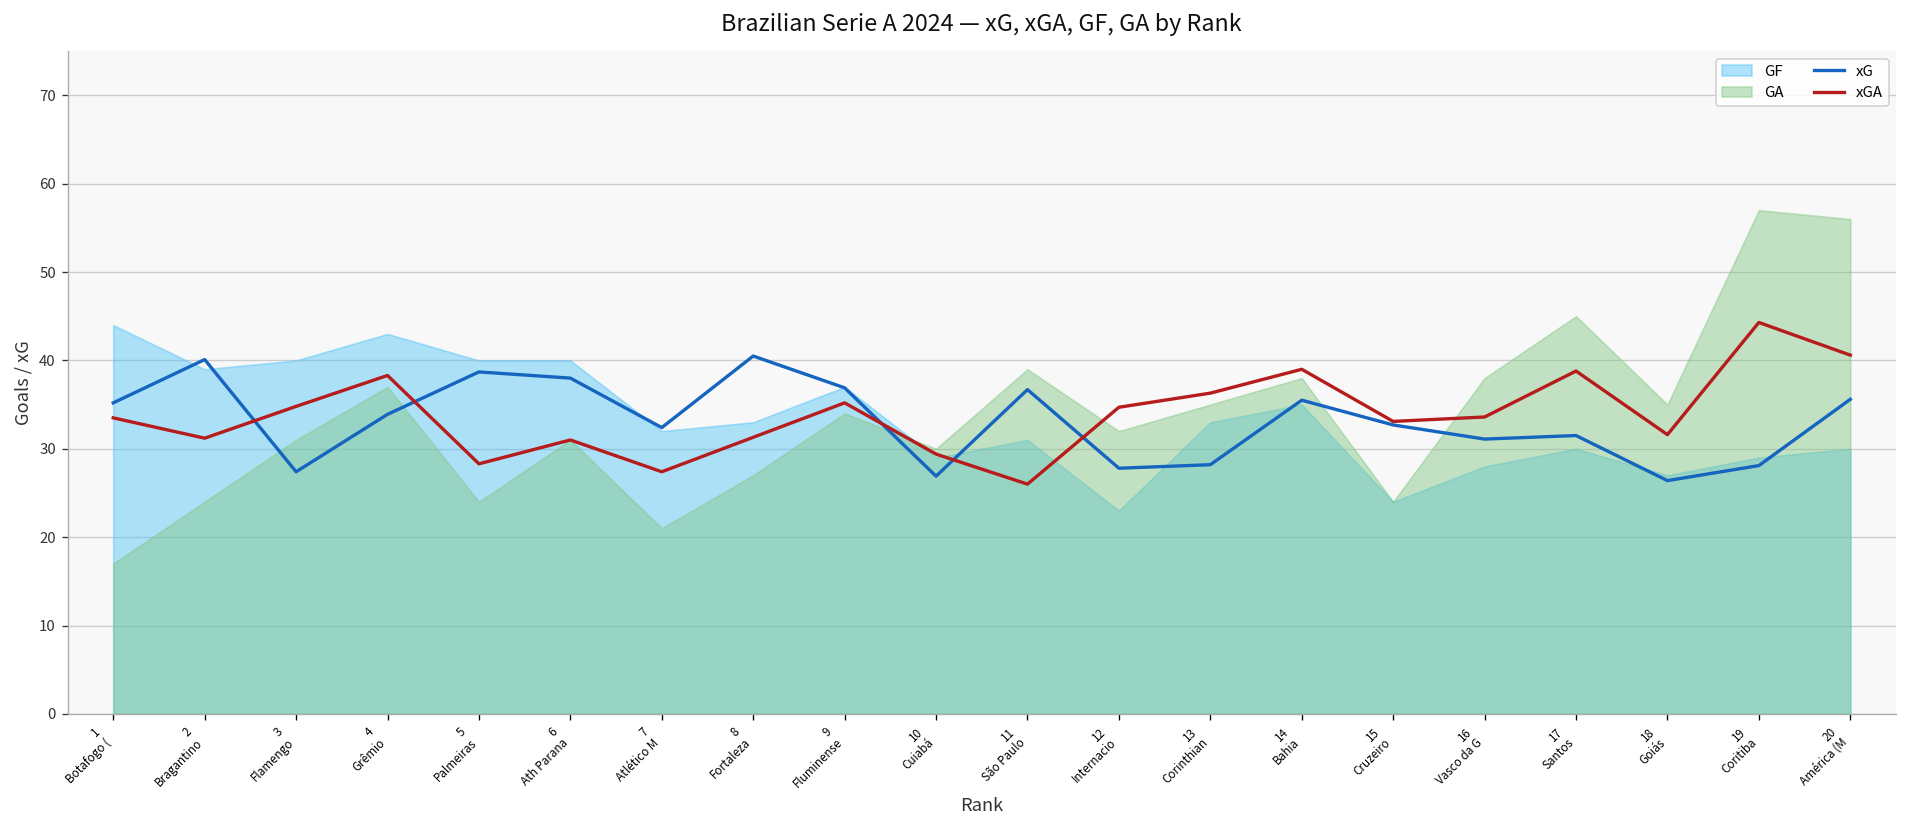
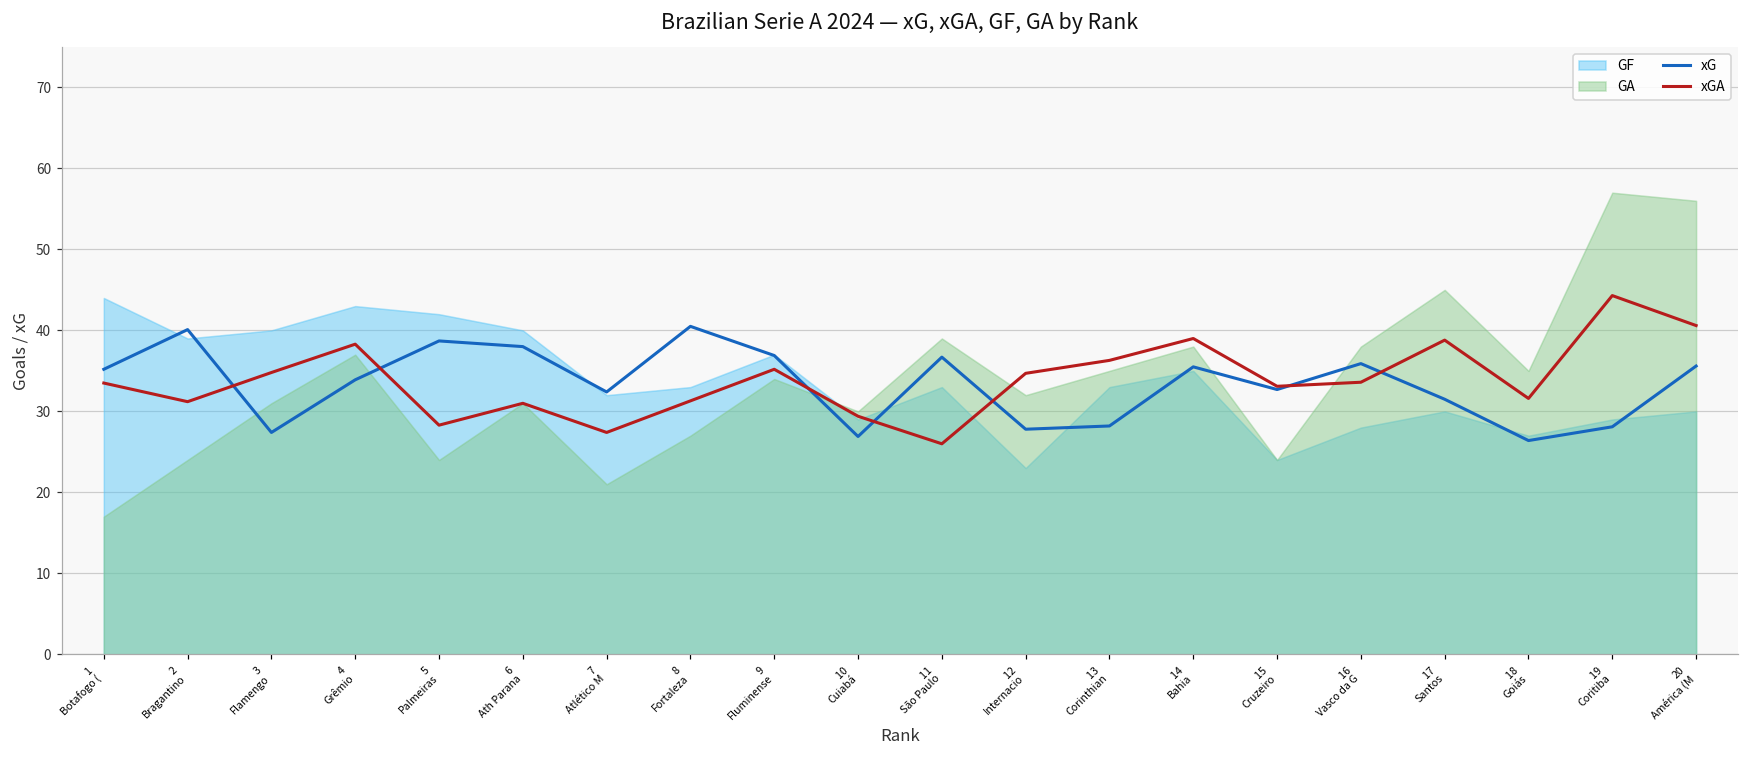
  {
    "xG": {
      "1 Botafogo (": 35,
      "2 Bragantino": 40,
      "3 Flamengo": 27,
      "4 Grêmio": 34,
      "5 Palmeiras": 39,
      "6 Ath Parana": 38,
      "7 Atlético M": 32,
      "8 Fortaleza": 41,
      "10 Cuiabá": 27,
      "11 São Paulo": 37,
      "12 Internacio": 28,
      "13 Corinthian": 28,
      "14 Bahia": 36,
      "15 Cruzeiro": 33,
-     "16 Vasco da G": 31,
+     "16 Vasco da G": 36,
      "17 Santos": 32,
      "18 Goiás": 26,
      "19 Coritiba": 28,
      "20 América (M": 36
    },
    "GF": {
      "1 Botafogo (": 44,
      "2 Bragantino": 39,
      "3 Flamengo": 40,
      "4 Grêmio": 43,
-     "5 Palmeiras": 40,
+     "5 Palmeiras": 42,
      "6 Ath Parana": 40,
      "7 Atlético M": 32,
      "8 Fortaleza": 33,
      "10 Cuiabá": 29,
-     "11 São Paulo": 31,
+     "11 São Paulo": 33,
      "12 Internacio": 23,
      "13 Corinthian": 33,
      "14 Bahia": 35,
      "16 Vasco da G": 28,
      "17 Santos": 30,
      "18 Goiás": 27,
      "19 Coritiba": 29,
      "20 América (M": 30
    },
    "xGA": {
      "1 Botafogo (": 34,
      "2 Bragantino": 31,
      "3 Flamengo": 35,
      "4 Grêmio": 38,
      "5 Palmeiras": 28,
      "7 Atlético M": 27,
      "8 Fortaleza": 31,
      "9 Fluminense": 35,
      "10 Cuiabá": 29,
      "11 São Paulo": 26,
      "12 Internacio": 35,
      "13 Corinthian": 36,
      "14 Bahia": 39,
      "15 Cruzeiro": 33,
      "16 Vasco da G": 34,
      "17 Santos": 39,
      "18 Goiás": 32,
      "19 Coritiba": 44,
      "20 América (M": 41
    },
    "GA": {
      "1 Botafogo (": 17,
      "2 Bragantino": 24,
      "3 Flamengo": 31,
      "4 Grêmio": 37,
      "5 Palmeiras": 24,
      "7 Atlético M": 21,
      "8 Fortaleza": 27,
      "9 Fluminense": 34,
      "10 Cuiabá": 30,
      "11 São Paulo": 39,
      "12 Internacio": 32,
      "13 Corinthian": 35,
      "14 Bahia": 38,
      "16 Vasco da G": 38,
      "17 Santos": 45,
      "18 Goiás": 35,
      "19 Coritiba": 57,
      "20 América (M": 56
    }
  }
